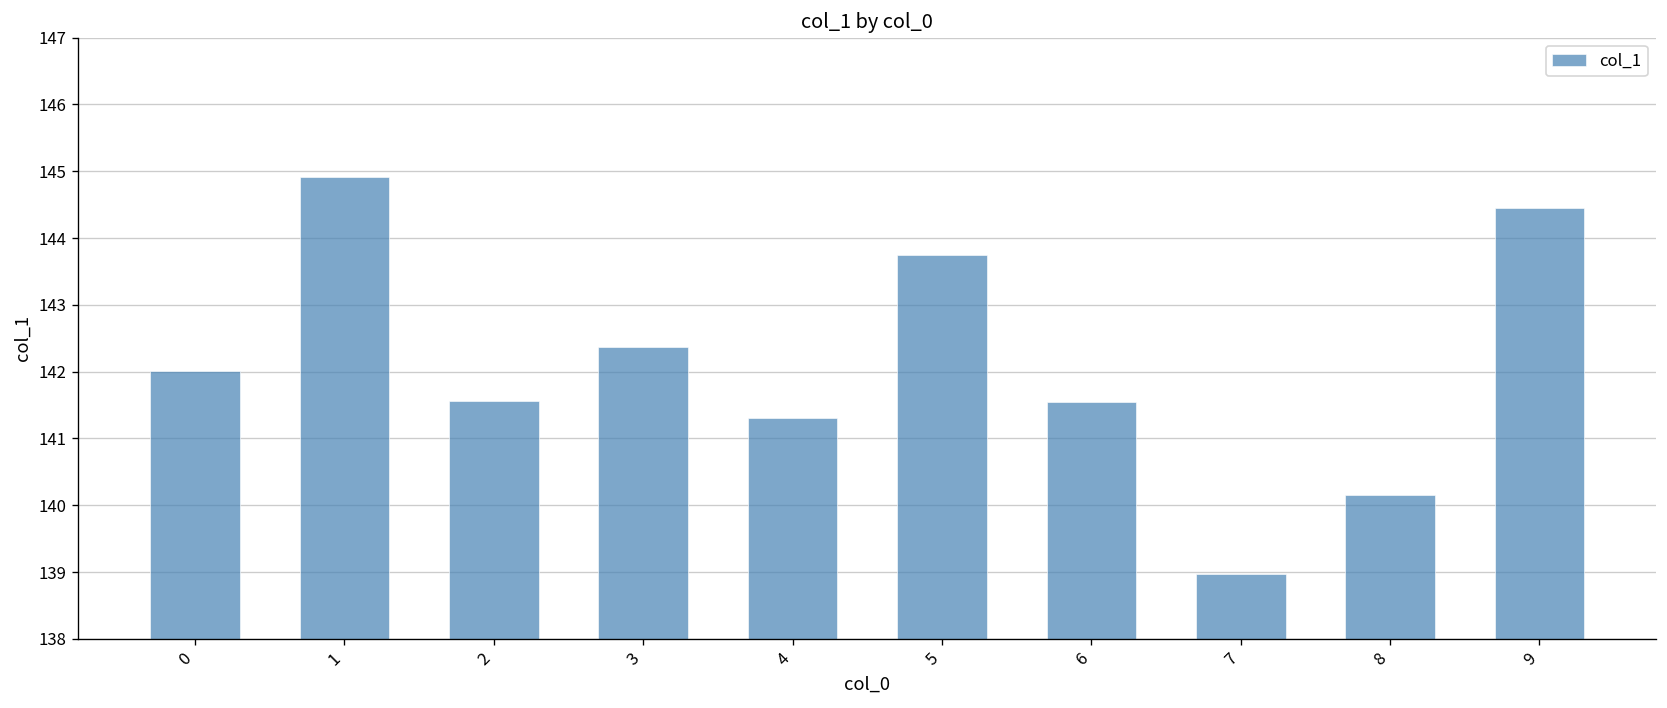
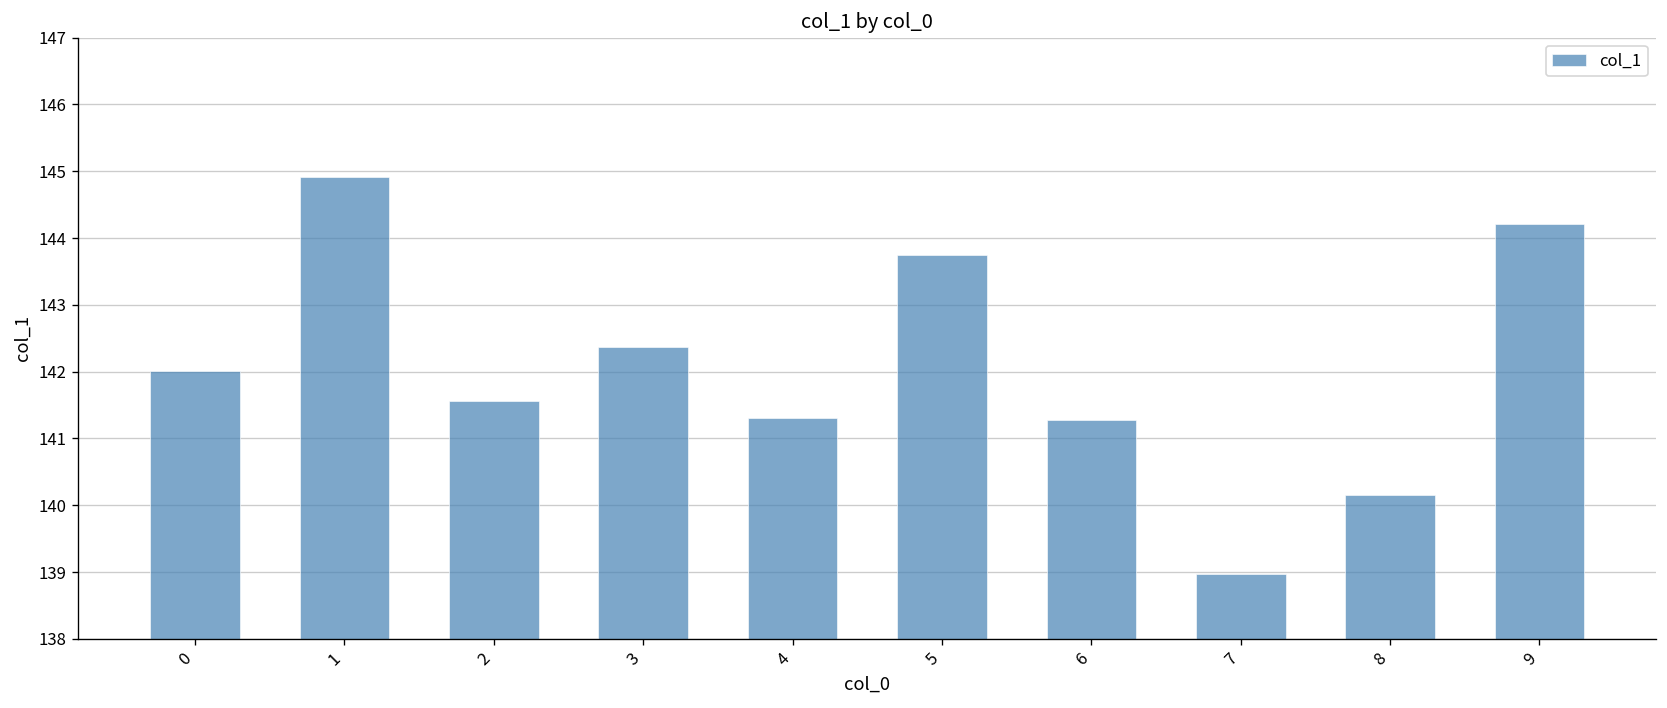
  {
    "0": 142.0,
    "1": 144.9,
    "2": 141.6,
    "3": 142.4,
    "4": 141.3,
    "5": 143.7,
-   "6": 141.5,
+   "6": 141.3,
    "7": 139.0,
    "8": 140.2,
-   "9": 144.5
+   "9": 144.2
  }
